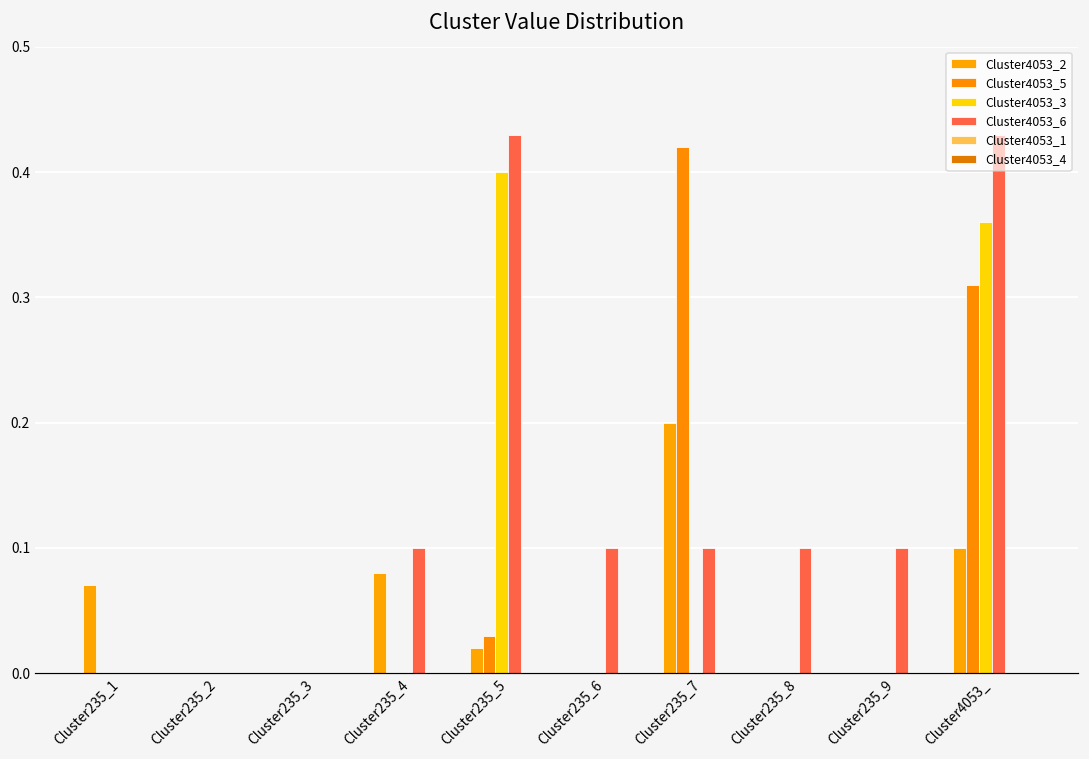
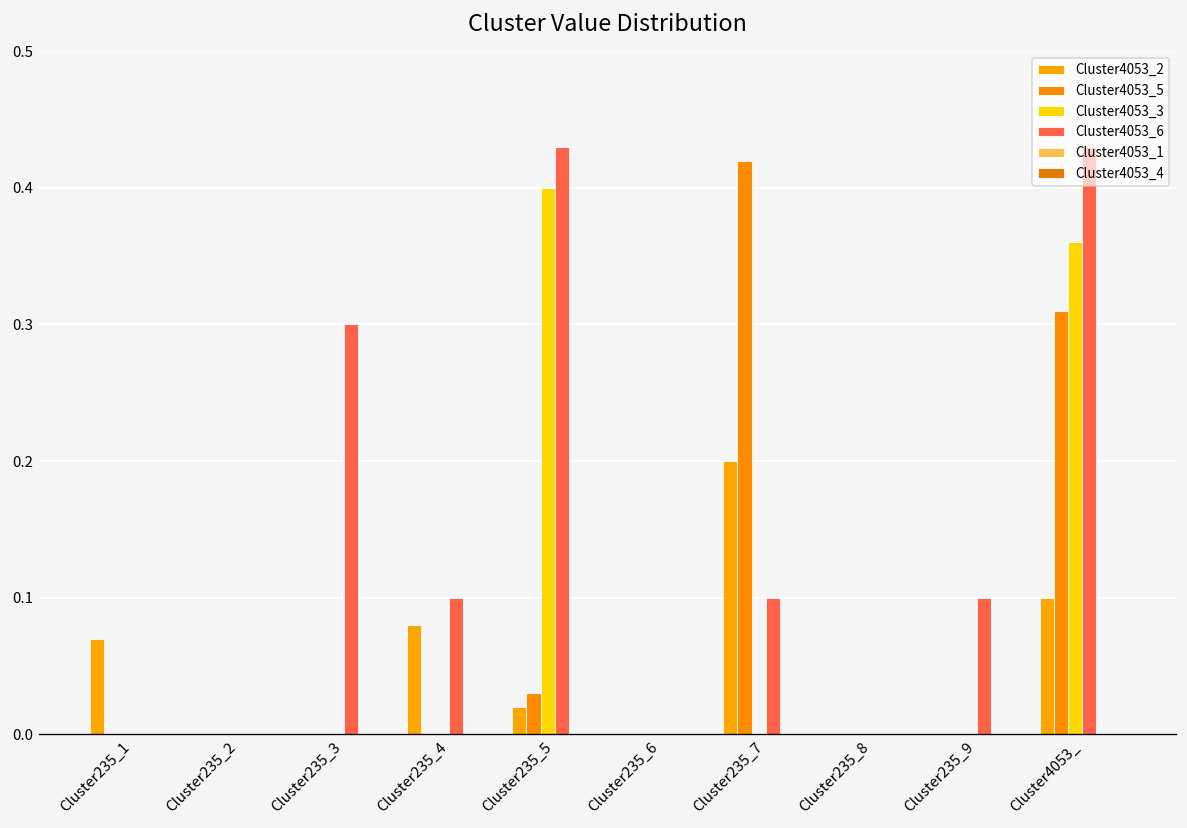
  {
    "Cluster4053_6": {
      "Cluster235_1": 0.0,
      "Cluster235_2": 0.0,
-     "Cluster235_3": 0.0,
+     "Cluster235_3": 0.3,
      "Cluster235_4": 0.1,
      "Cluster235_5": 0.430,
-     "Cluster235_6": 0.1,
+     "Cluster235_6": 0.0,
      "Cluster235_7": 0.1,
-     "Cluster235_8": 0.1,
+     "Cluster235_8": 0.0,
      "Cluster235_9": 0.1
    },
    "Cluster4053_1": {
      "Cluster235_1": 0.0,
      "Cluster235_2": 0.0,
      "Cluster235_3": 0.0,
      "Cluster235_4": 0.0,
      "Cluster235_5": 0.0,
      "Cluster235_6": 0.0,
      "Cluster235_7": 0.0,
      "Cluster235_8": 0.0,
      "Cluster235_9": 0.0,
      "Cluster4053_": 0.0
    }
  }
